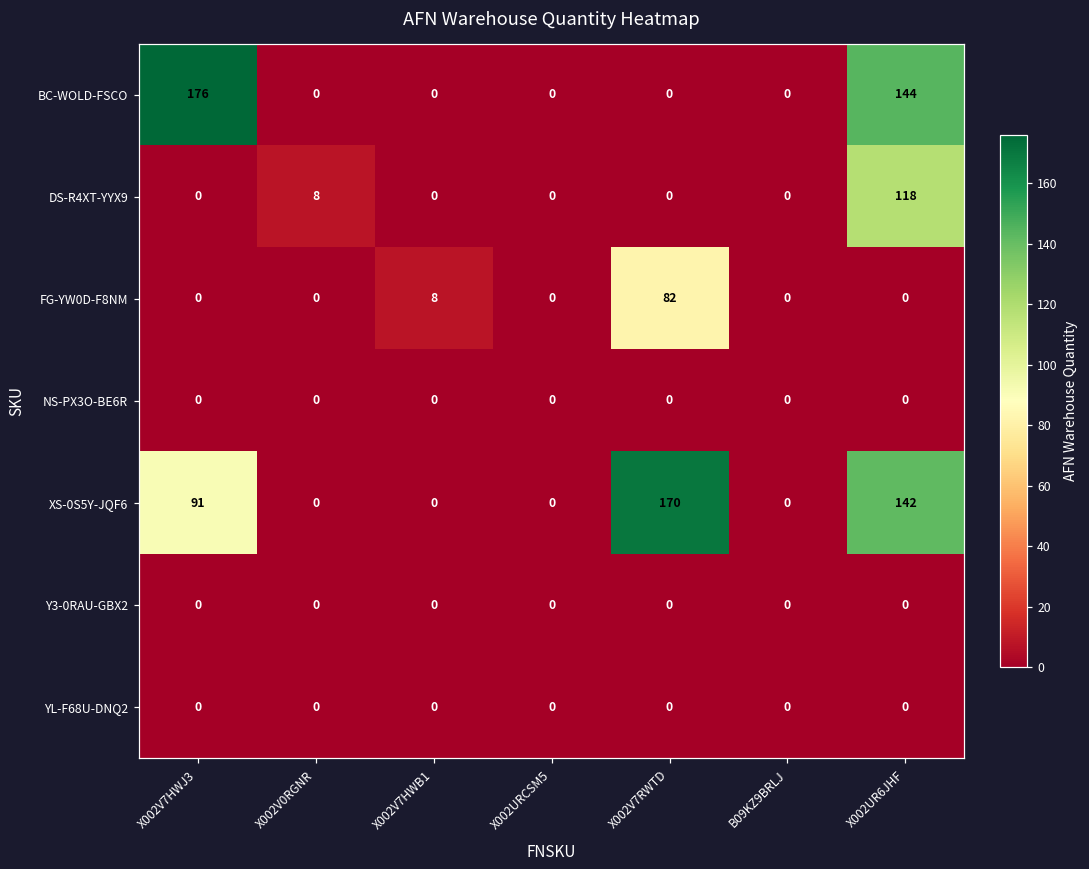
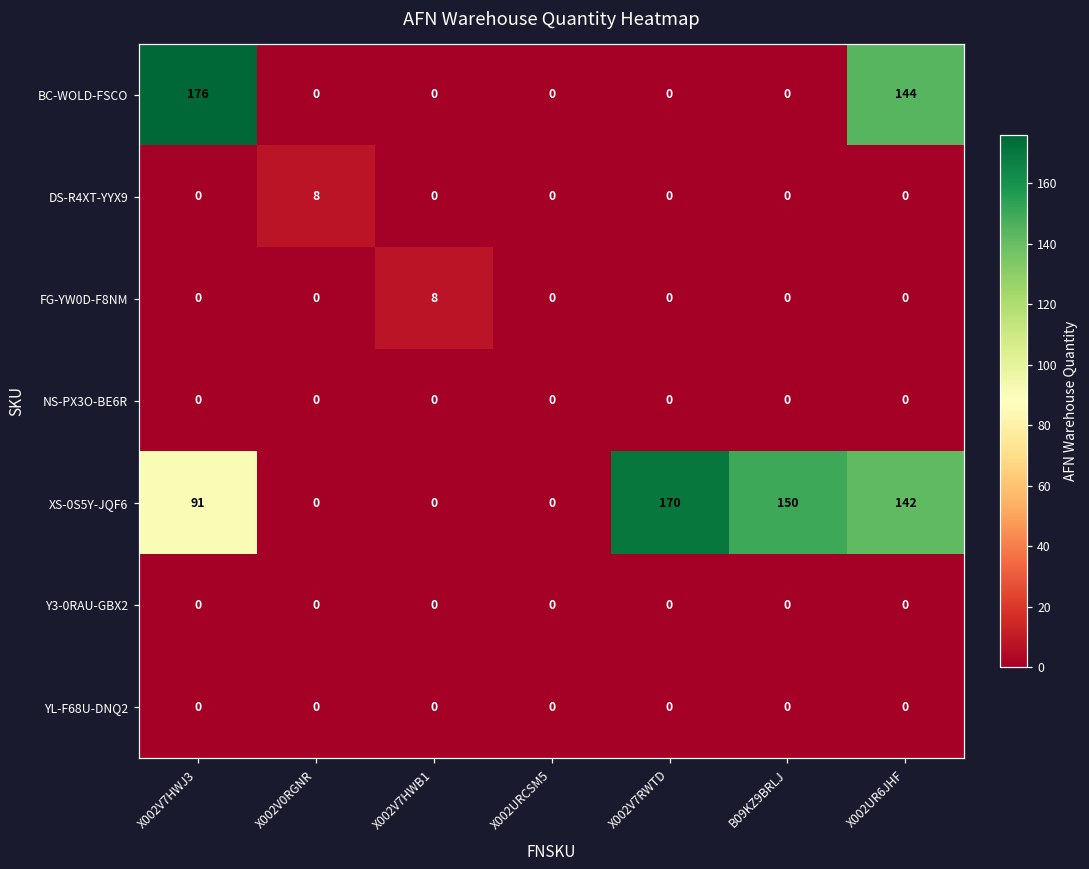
  {
    "BC-WOLD-FSCO": {
      "X002V7HWJ3": 176,
      "X002V0RGNR": 0,
      "X002V7HWB1": 0,
      "X002URCSM5": 0,
      "X002V7RWTD": 0,
      "B09KZ9BRLJ": 0,
      "X002UR6JHF": 144
    },
    "DS-R4XT-YYX9": {
      "X002V7HWJ3": 0,
      "X002V0RGNR": 8,
      "X002V7HWB1": 0,
      "X002URCSM5": 0,
      "X002V7RWTD": 0,
      "B09KZ9BRLJ": 0,
-     "X002UR6JHF": 118
+     "X002UR6JHF": 0
    },
    "FG-YW0D-F8NM": {
      "X002V7HWJ3": 0,
      "X002V0RGNR": 0,
      "X002V7HWB1": 8,
      "X002URCSM5": 0,
-     "X002V7RWTD": 82,
+     "X002V7RWTD": 0,
      "B09KZ9BRLJ": 0,
      "X002UR6JHF": 0
    },
    "NS-PX3O-BE6R": {
      "X002V7HWJ3": 0,
      "X002V0RGNR": 0,
      "X002V7HWB1": 0,
      "X002URCSM5": 0,
      "X002V7RWTD": 0,
      "B09KZ9BRLJ": 0,
      "X002UR6JHF": 0
    },
    "XS-0S5Y-JQF6": {
      "X002V7HWJ3": 91,
      "X002V0RGNR": 0,
      "X002V7HWB1": 0,
      "X002URCSM5": 0,
      "X002V7RWTD": 170,
-     "B09KZ9BRLJ": 0,
+     "B09KZ9BRLJ": 150,
      "X002UR6JHF": 142
    },
    "Y3-0RAU-GBX2": {
      "X002V7HWJ3": 0,
      "X002V0RGNR": 0,
      "X002V7HWB1": 0,
      "X002URCSM5": 0,
      "X002V7RWTD": 0,
      "B09KZ9BRLJ": 0,
      "X002UR6JHF": 0
    },
    "YL-F68U-DNQ2": {
      "X002V7HWJ3": 0,
      "X002V0RGNR": 0,
      "X002V7HWB1": 0,
      "X002URCSM5": 0,
      "X002V7RWTD": 0,
      "B09KZ9BRLJ": 0,
      "X002UR6JHF": 0
    }
  }
